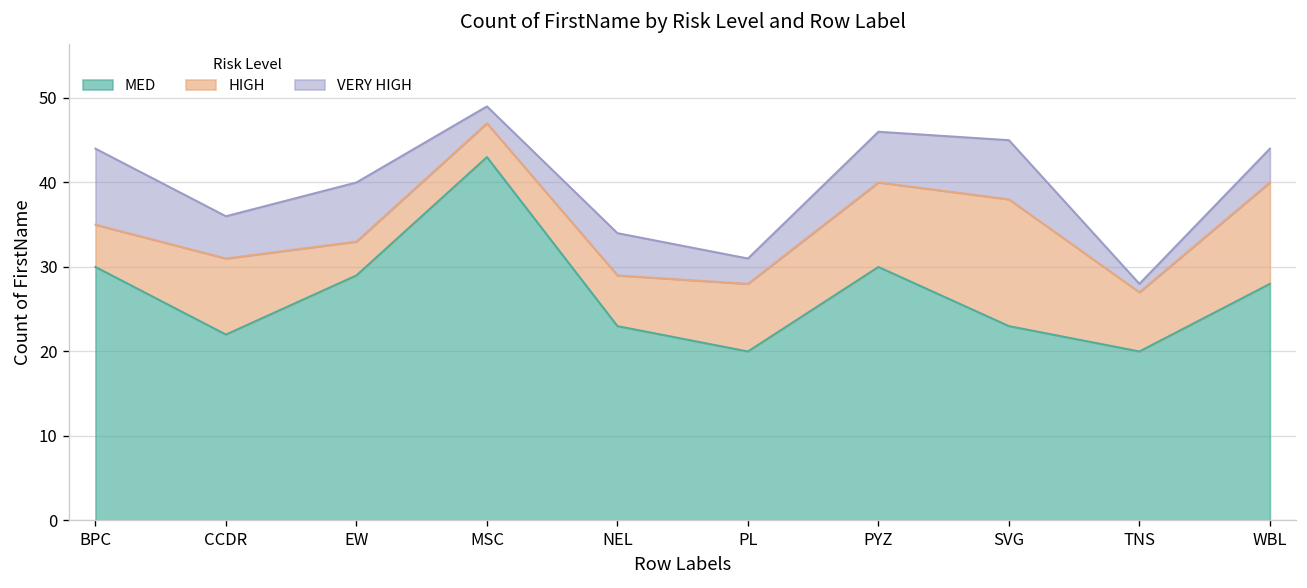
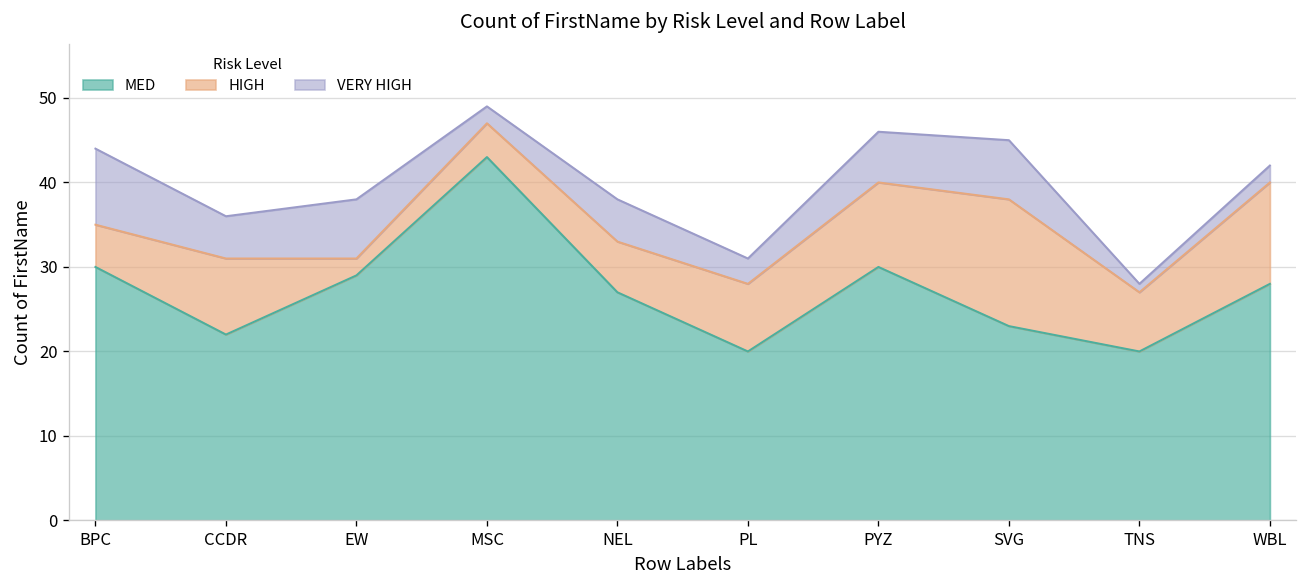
  {
    "MED": {
      "BPC": 30,
      "CCDR": 22,
      "EW": 29,
      "MSC": 43,
-     "NEL": 23,
+     "NEL": 27,
      "PL": 20,
      "PYZ": 30,
      "SVG": 23,
      "TNS": 20,
      "WBL": 28
    },
    "HIGH": {
      "BPC": 5,
      "CCDR": 9,
-     "EW": 4,
+     "EW": 2,
      "MSC": 4,
      "NEL": 6,
      "PL": 8,
      "PYZ": 10,
      "SVG": 15,
      "TNS": 7,
      "WBL": 12
    },
    "VERY HIGH": {
      "BPC": 9,
      "CCDR": 5,
      "EW": 7,
      "MSC": 2,
      "NEL": 5,
      "PL": 3,
      "PYZ": 6,
      "SVG": 7,
      "TNS": 1,
-     "WBL": 4
+     "WBL": 2
    }
  }
